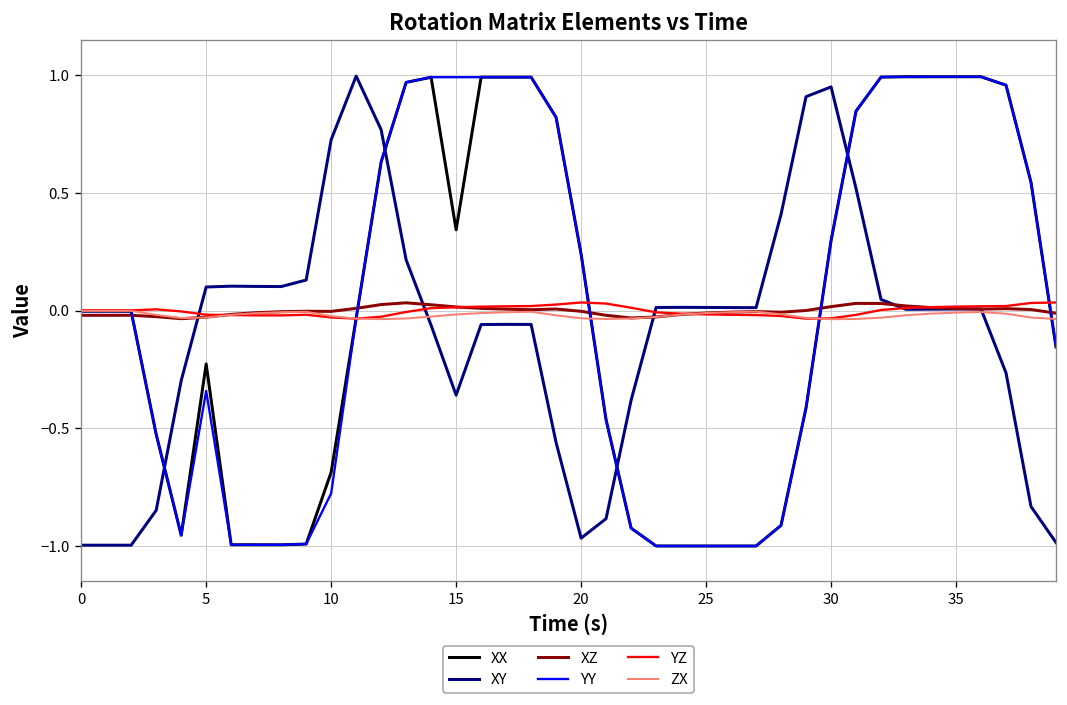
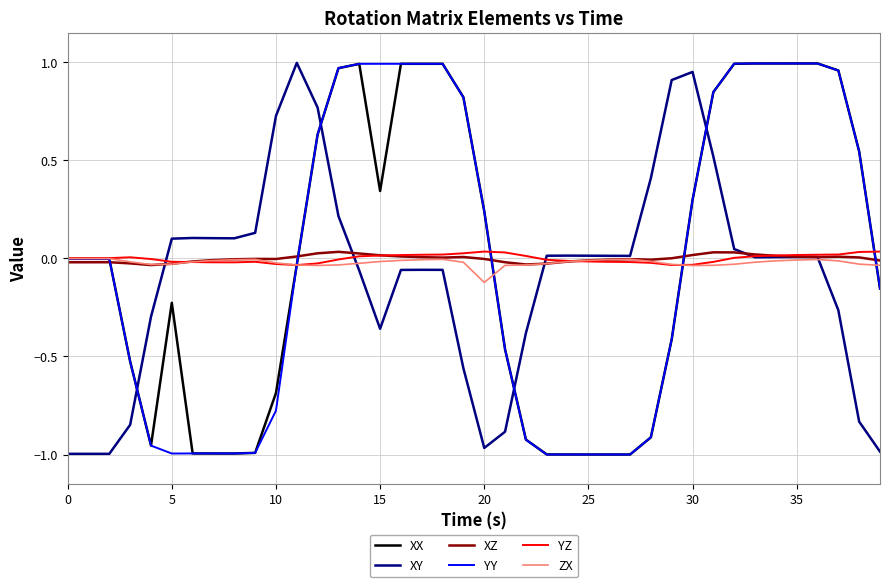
  {
    "XX": {
      "5": -0.23,
      "10": -0.69,
      "15": 0.34
    },
    "XY": {
      "0": -1.00,
      "5": 0.10,
      "10": 0.73,
      "15": -0.36,
      "20": -0.97,
      "25": 0.01,
      "30": 0.95
    },
    "XZ": {
      "0": -0.02,
      "10": 0.00,
      "20": 0.00,
      "30": 0.02
    },
    "YY": {
-     "5": -0.34,
+     "5": -0.99,
      "10": -0.78,
      "15": 0.99
    },
    "YZ": {
      "20": 0.03
    },
    "ZX": {
      "15": -0.02,
-     "20": -0.03,
+     "20": -0.12,
      "35": -0.01
    }
  }
